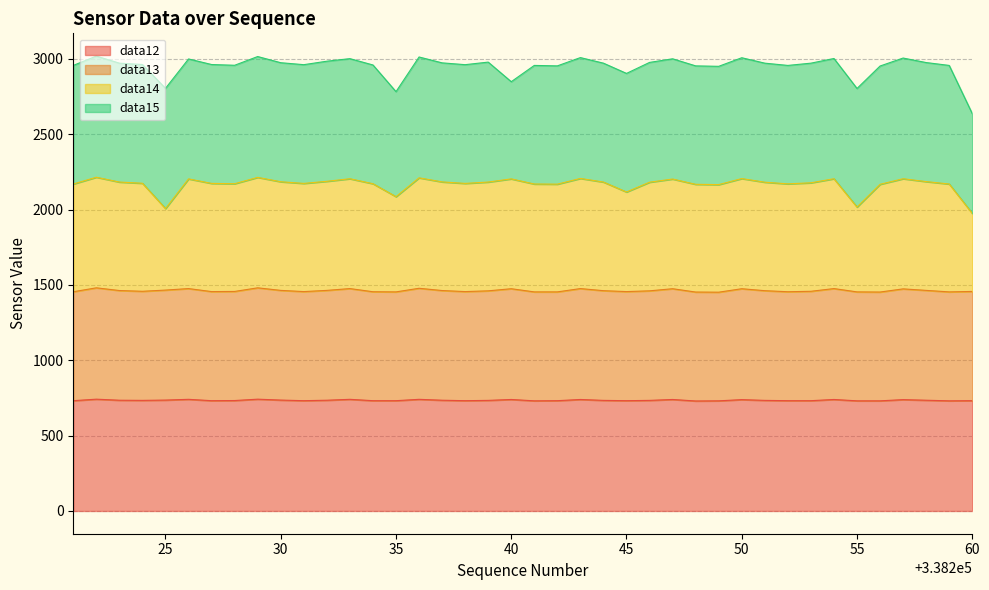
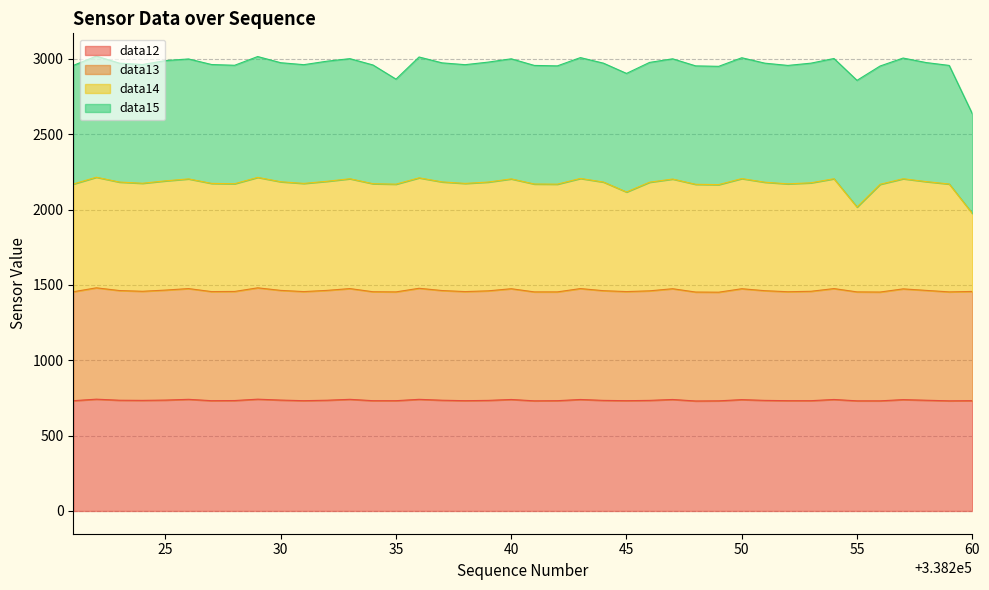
  {
    "data14": {
-     "25": 540,
+     "25": 730,
      "30": 720,
-     "35": 630,
+     "35": 720,
      "40": 730,
      "45": 660,
      "50": 730,
      "55": 560,
      "60": 520
    },
    "data15": {
      "25": 800,
      "30": 790,
      "35": 700,
-     "40": 650,
+     "40": 800,
      "45": 790,
      "50": 800,
-     "55": 790,
+     "55": 840,
      "60": 660
    }
  }
